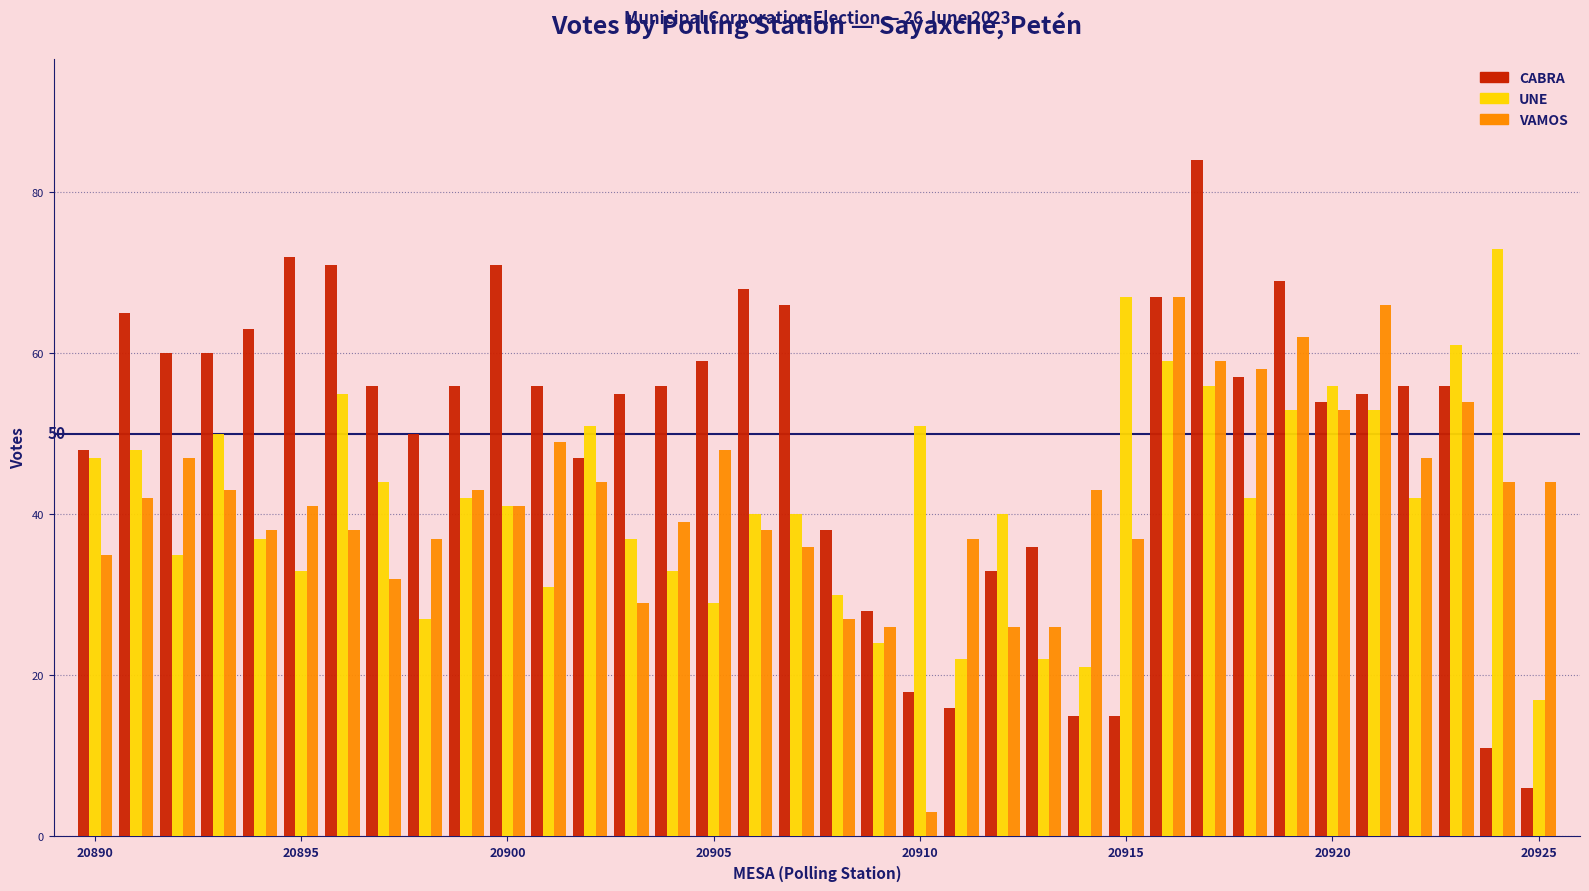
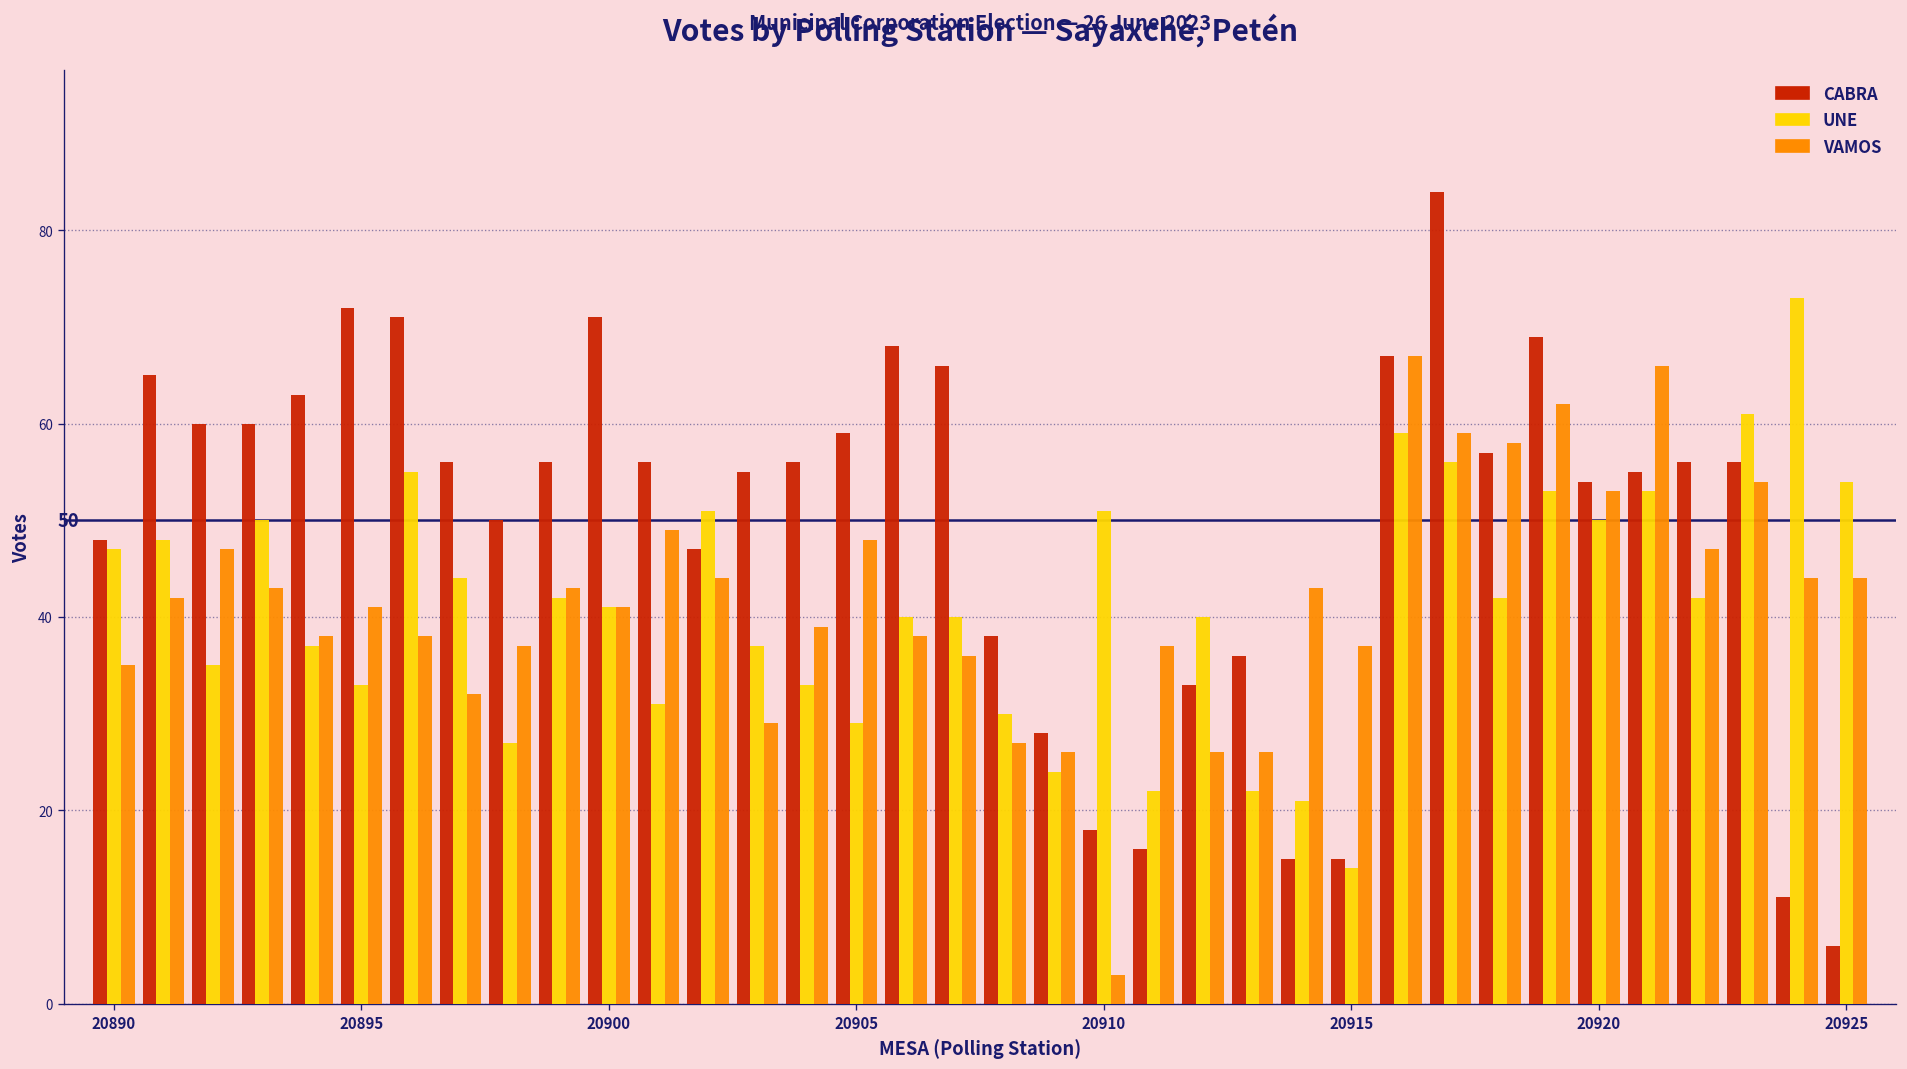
  {
    "UNE": {
      "20890": 47,
      "20895": 33,
      "20900": 41,
      "20905": 29,
      "20910": 51,
-     "20915": 67,
-     "20920": 56,
-     "20925": 17
+     "20915": 14,
+     "20920": 50,
+     "20925": 54
    }
  }
